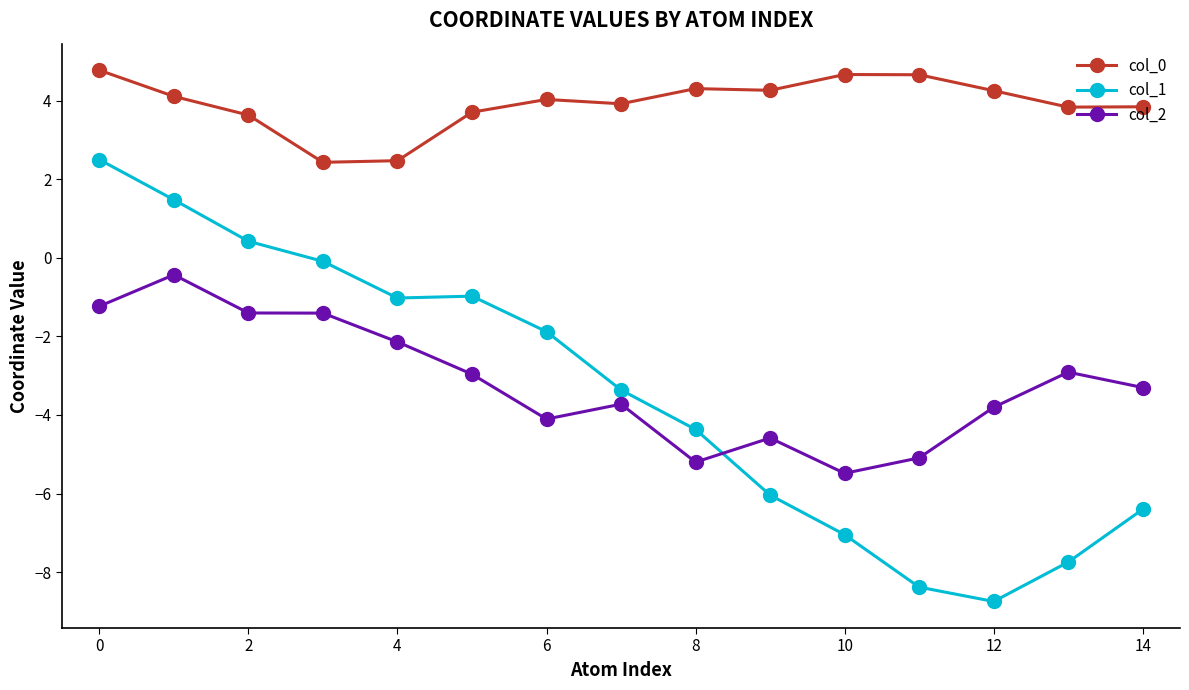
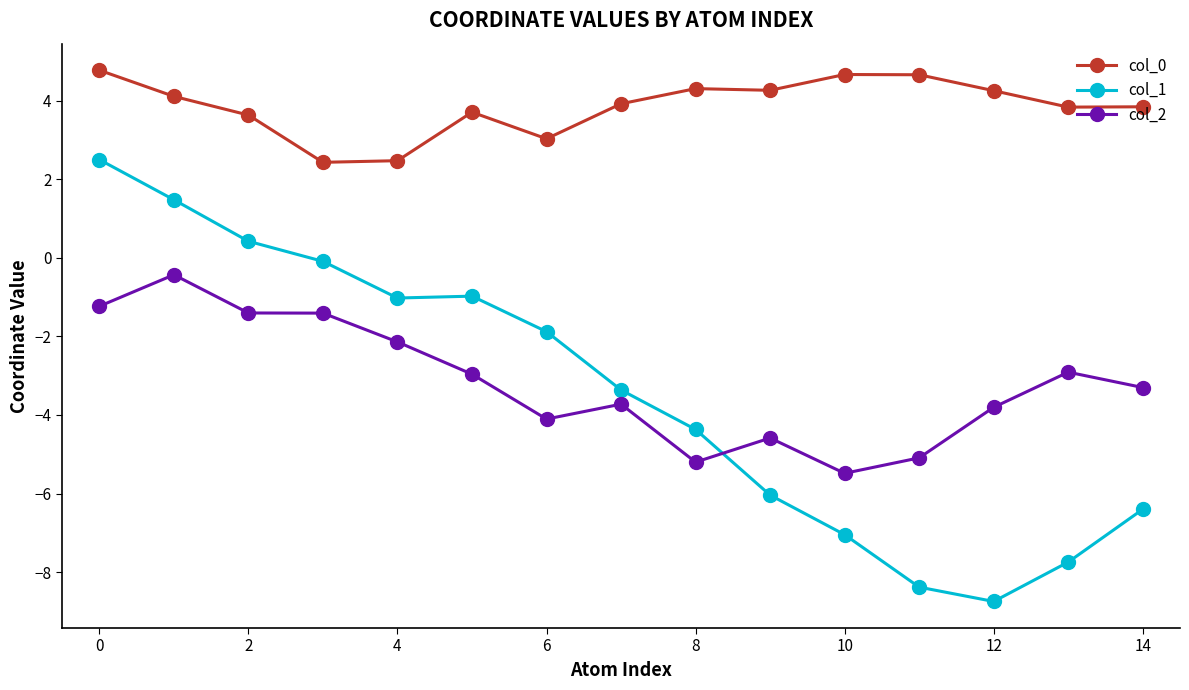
  {
    "col_0": {
      "0": 4.8,
      "2": 3.6,
      "4": 2.5,
-     "6": 4.0,
+     "6": 3.0,
      "8": 4.3,
      "10": 4.7,
      "12": 4.3,
      "14": 3.8
    },
    "col_1": {
      "0": 2.5,
      "2": 0.4,
      "4": -1.0,
      "6": -1.9,
      "8": -4.4,
      "10": -7.0,
      "12": -8.7,
      "14": -6.4
    },
    "col_2": {
      "0": -1.2,
      "2": -1.4,
      "4": -2.1,
      "6": -4.1,
      "8": -5.2,
      "10": -5.5,
      "12": -3.8,
      "14": -3.3
    }
  }
